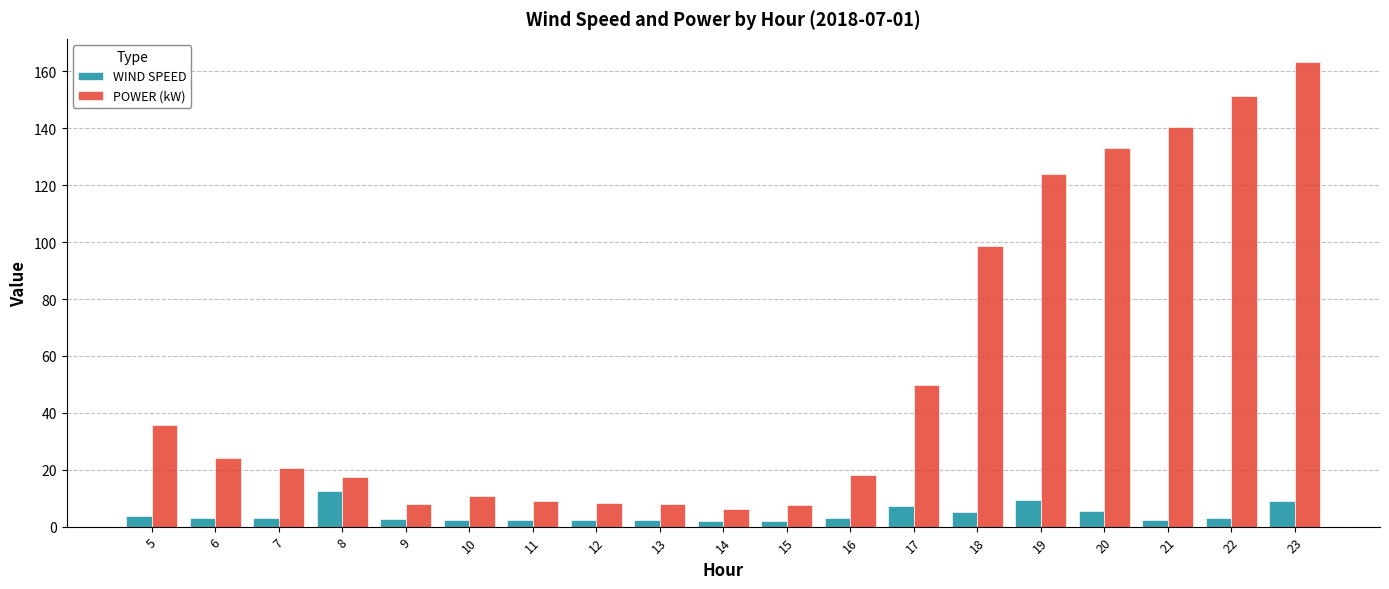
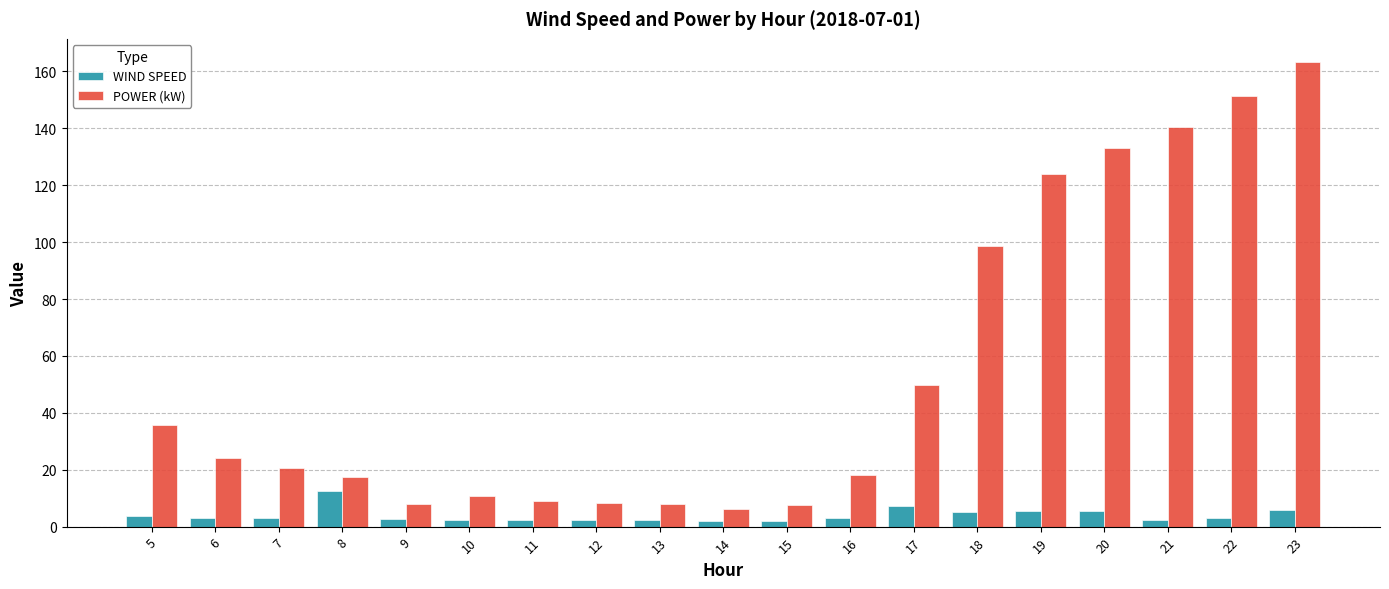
  {
    "WIND SPEED": {
      "5": 4,
      "6": 3,
      "7": 3,
      "8": 12,
      "9": 3,
      "10": 2,
      "11": 2,
      "12": 2,
      "13": 2,
      "14": 2,
      "15": 2,
      "16": 3,
      "17": 7,
      "18": 5,
-     "19": 9,
+     "19": 5,
      "20": 6,
      "21": 2,
      "22": 3,
-     "23": 9
+     "23": 6
    },
    "POWER (kW)": {
      "5": 36,
      "6": 24,
      "7": 21,
      "8": 17,
      "9": 8,
      "10": 11,
      "11": 9,
      "12": 8,
      "13": 8,
      "14": 6,
      "15": 8,
      "16": 18,
      "17": 50,
      "18": 99,
      "19": 124,
      "20": 133,
      "21": 141,
      "22": 151,
      "23": 163
    }
  }
